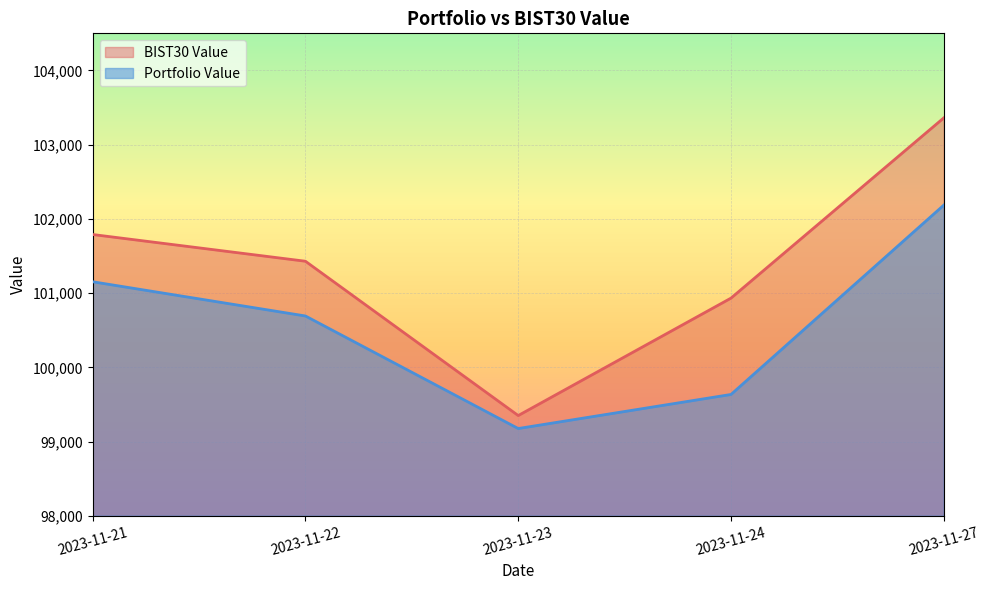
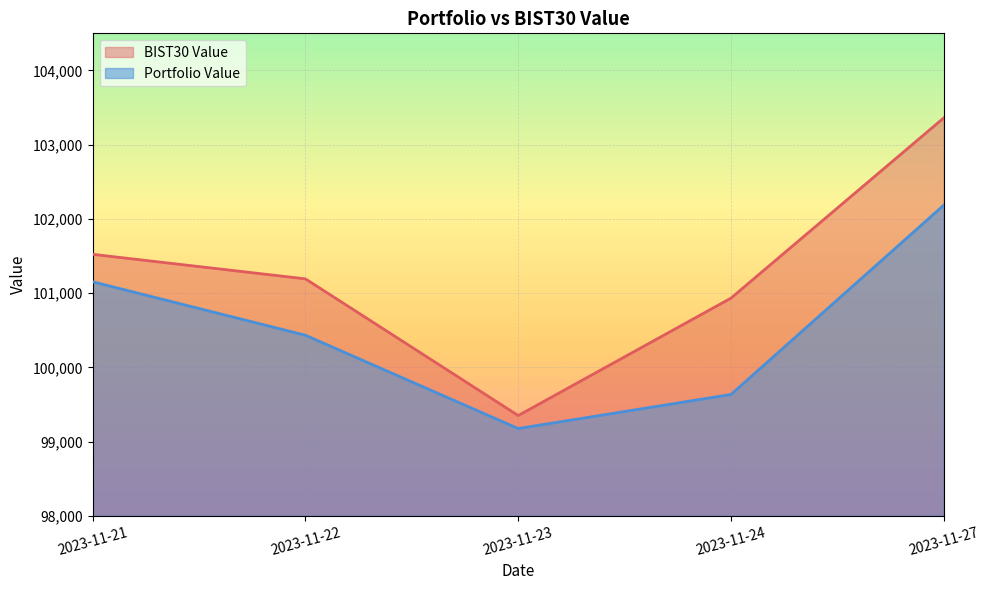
  {
    "BIST30 Value": {
-     "2023-11-21": "101,800",
-     "2023-11-22": "101,400",
+     "2023-11-21": "101,500",
+     "2023-11-22": "101,200",
      "2023-11-23": "99,300",
      "2023-11-24": "100,900",
      "2023-11-27": "103,400"
    },
    "Portfolio Value": {
      "2023-11-21": "101,200",
-     "2023-11-22": "100,700",
+     "2023-11-22": "100,400",
      "2023-11-23": "99,200",
      "2023-11-24": "99,600",
      "2023-11-27": "102,200"
    }
  }
